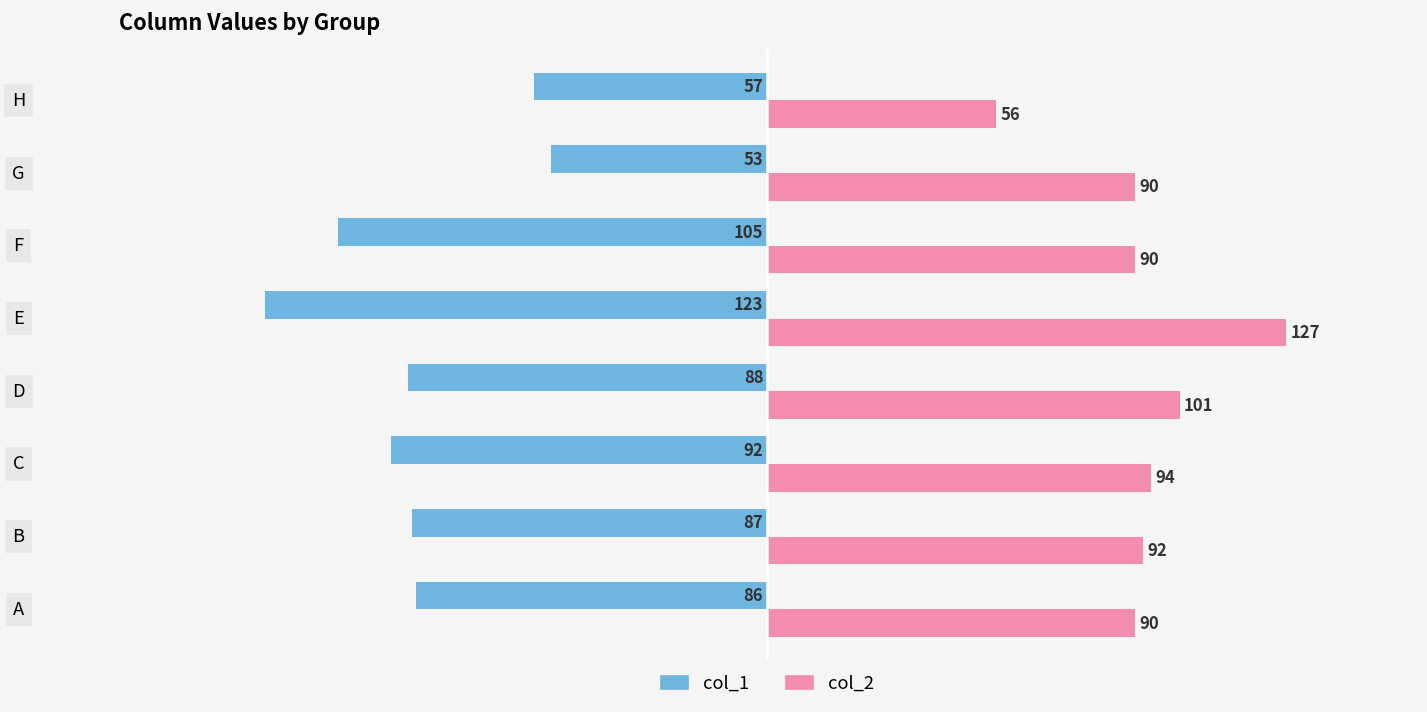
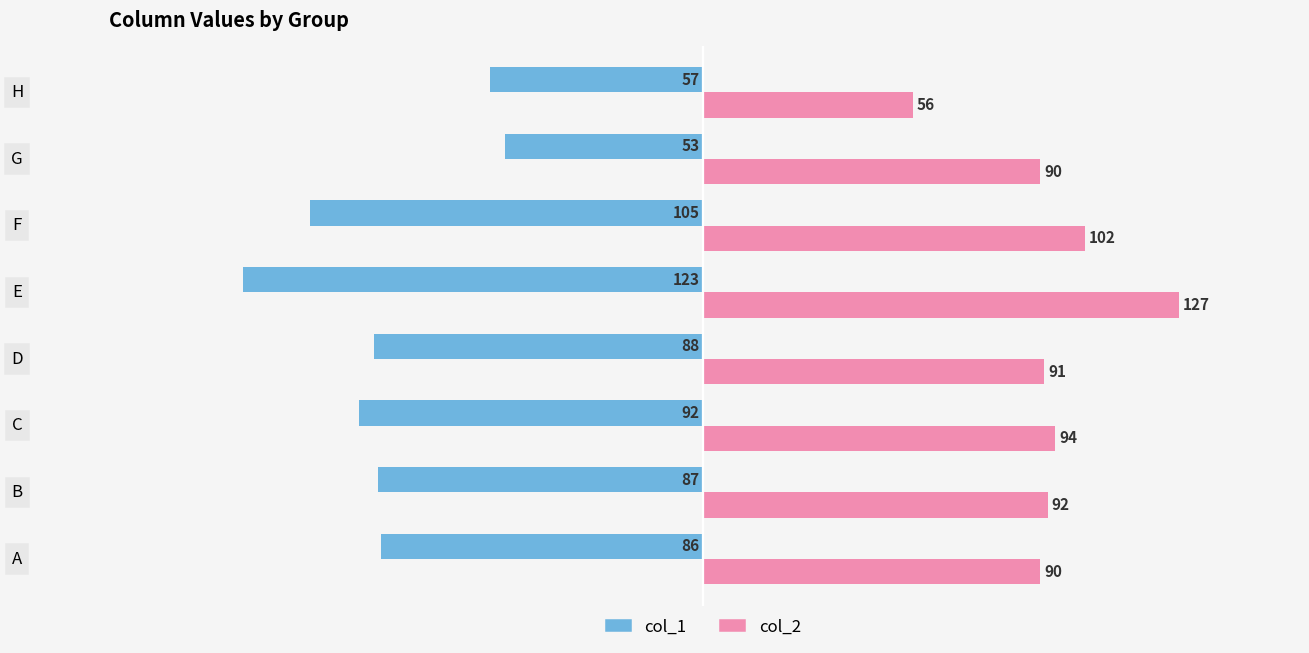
  {
    "col_2": {
      "H": 56,
      "G": 90,
-     "F": 90,
+     "F": 102,
      "E": 127,
-     "D": 101,
+     "D": 91,
      "C": 94,
      "B": 92,
      "A": 90
    }
  }
